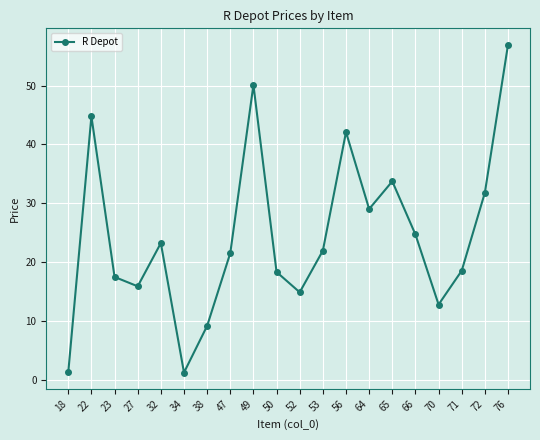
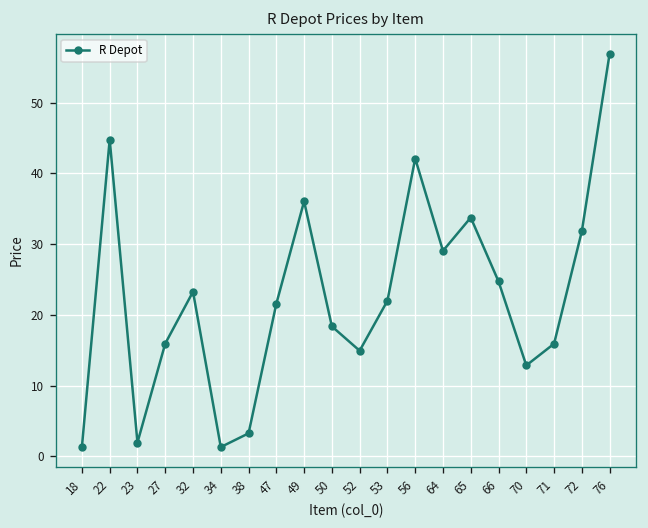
  {
    "18": 1,
    "22": 45,
-   "23": 18,
+   "23": 2,
    "27": 16,
    "32": 23,
    "34": 1,
-   "38": 9,
+   "38": 3,
    "47": 22,
-   "49": 50,
+   "49": 36,
    "50": 18,
    "52": 15,
    "53": 22,
    "56": 42,
    "64": 29,
    "65": 34,
    "66": 25,
    "70": 13,
-   "71": 19,
+   "71": 16,
    "72": 32,
    "76": 57
  }
